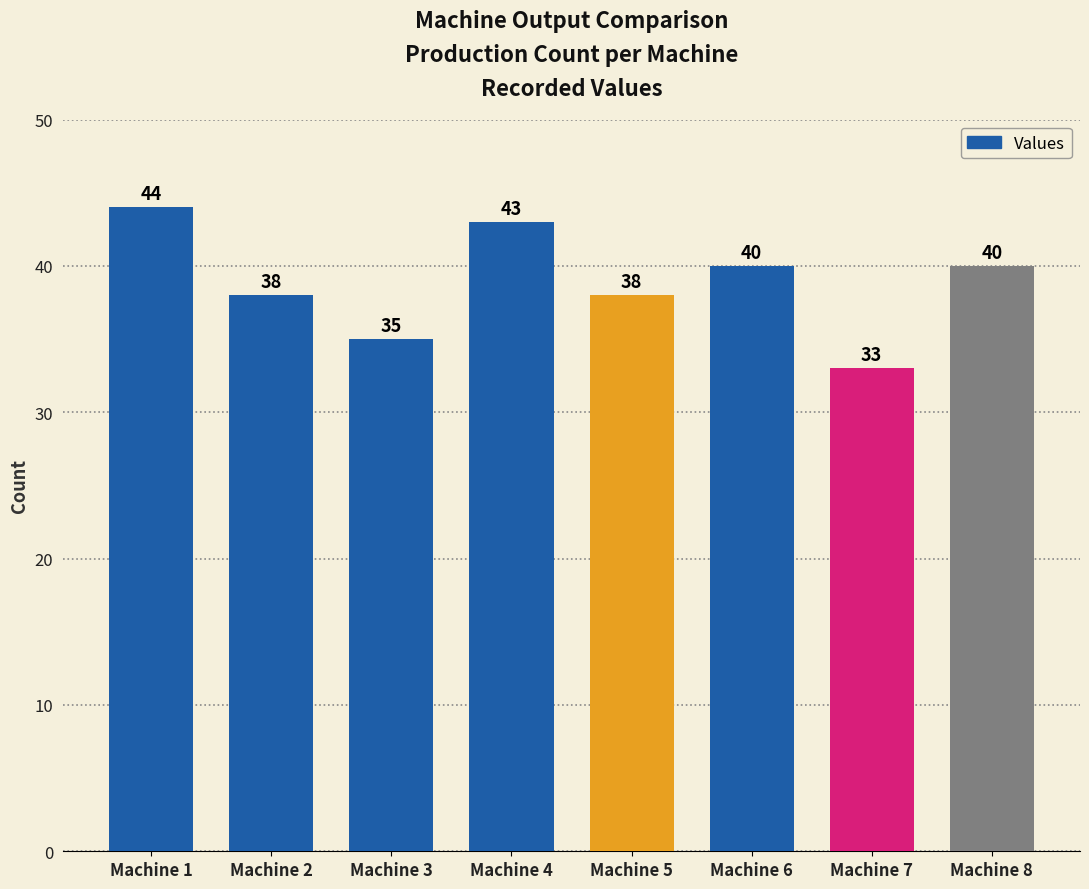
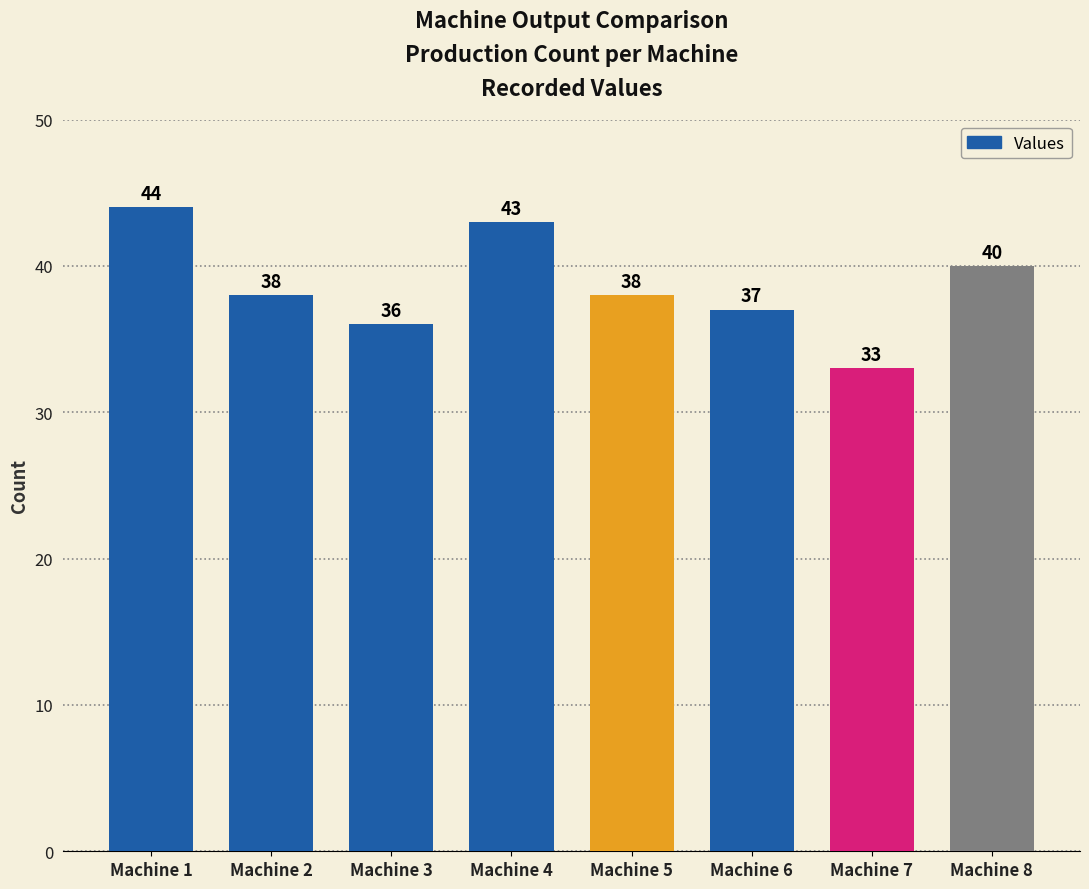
  {
    "Machine 1": 44,
    "Machine 2": 38,
-   "Machine 3": 35,
+   "Machine 3": 36,
    "Machine 4": 43,
    "Machine 5": 38,
-   "Machine 6": 40,
+   "Machine 6": 37,
    "Machine 7": 33,
    "Machine 8": 40
  }
